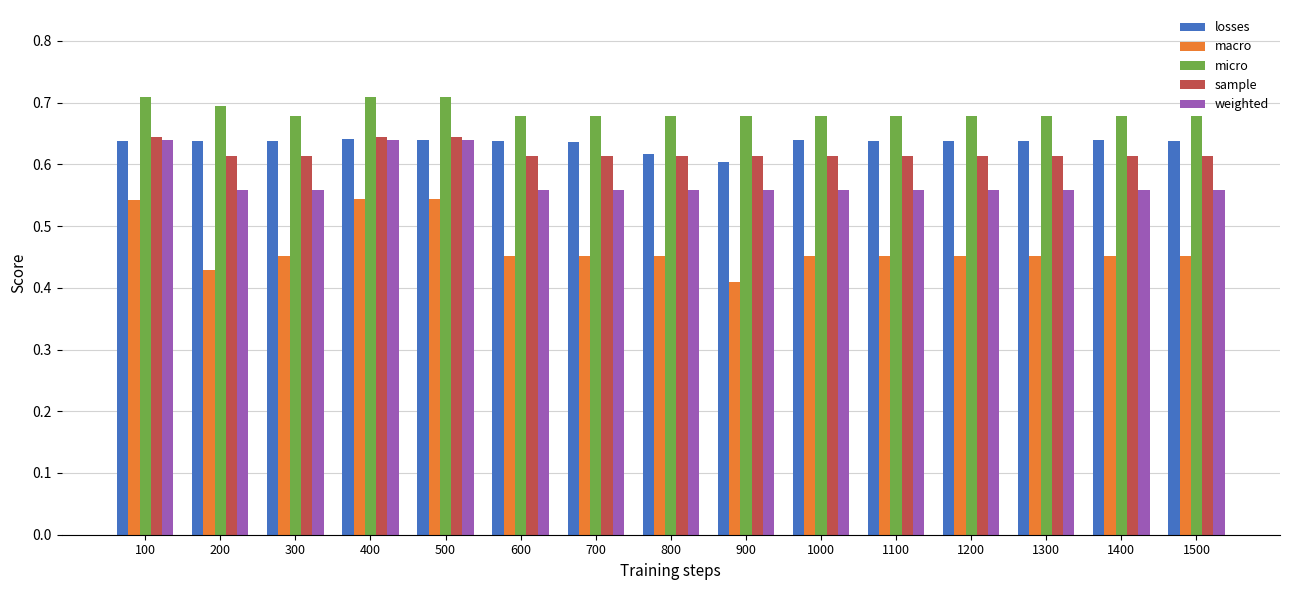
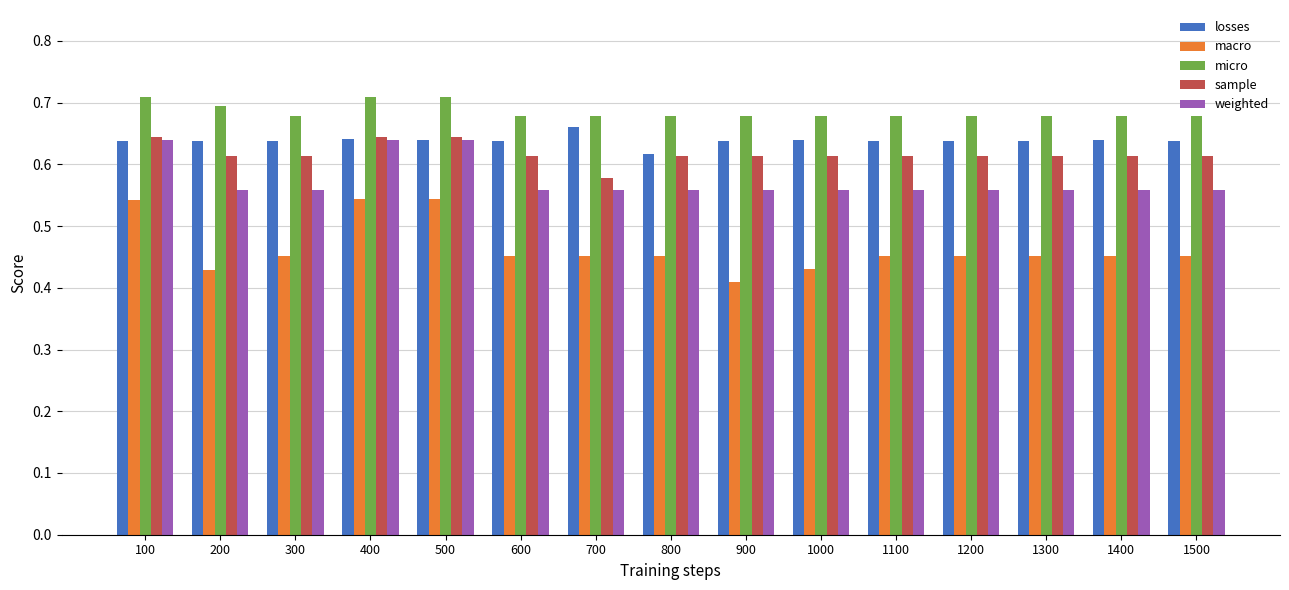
  {
    "losses": {
      "100": 0.64,
      "200": 0.64,
      "300": 0.64,
      "400": 0.64,
      "500": 0.64,
      "600": 0.64,
-     "700": 0.64,
+     "700": 0.66,
      "800": 0.62,
-     "900": 0.60,
+     "900": 0.64,
      "1000": 0.64,
      "1100": 0.64,
      "1200": 0.64,
      "1300": 0.64,
      "1400": 0.64,
      "1500": 0.64
    },
    "macro": {
      "100": 0.54,
      "200": 0.43,
      "300": 0.45,
      "400": 0.54,
      "500": 0.54,
      "600": 0.45,
      "700": 0.45,
      "800": 0.45,
      "900": 0.41,
-     "1000": 0.45,
+     "1000": 0.43,
      "1100": 0.45,
      "1200": 0.45,
      "1300": 0.45,
      "1400": 0.45,
      "1500": 0.45
    },
    "micro": {
      "100": 0.71,
      "200": 0.69,
      "300": 0.68,
      "400": 0.71,
      "500": 0.71,
      "600": 0.68,
      "700": 0.68,
      "800": 0.68,
      "900": 0.68,
      "1000": 0.68,
      "1100": 0.68,
      "1200": 0.68,
      "1300": 0.68,
      "1400": 0.68,
      "1500": 0.68
    },
    "sample": {
      "100": 0.64,
      "200": 0.61,
      "300": 0.61,
      "400": 0.64,
      "500": 0.64,
      "600": 0.61,
-     "700": 0.61,
+     "700": 0.58,
      "800": 0.61,
      "900": 0.61,
      "1000": 0.61,
      "1100": 0.61,
      "1200": 0.61,
      "1300": 0.61,
      "1400": 0.61,
      "1500": 0.61
    },
    "weighted": {
      "100": 0.64,
      "200": 0.56,
      "300": 0.56,
      "400": 0.64,
      "500": 0.64,
      "600": 0.56,
      "700": 0.56,
      "800": 0.56,
      "900": 0.56,
      "1000": 0.56,
      "1100": 0.56,
      "1200": 0.56,
      "1300": 0.56,
      "1400": 0.56,
      "1500": 0.56
    }
  }
